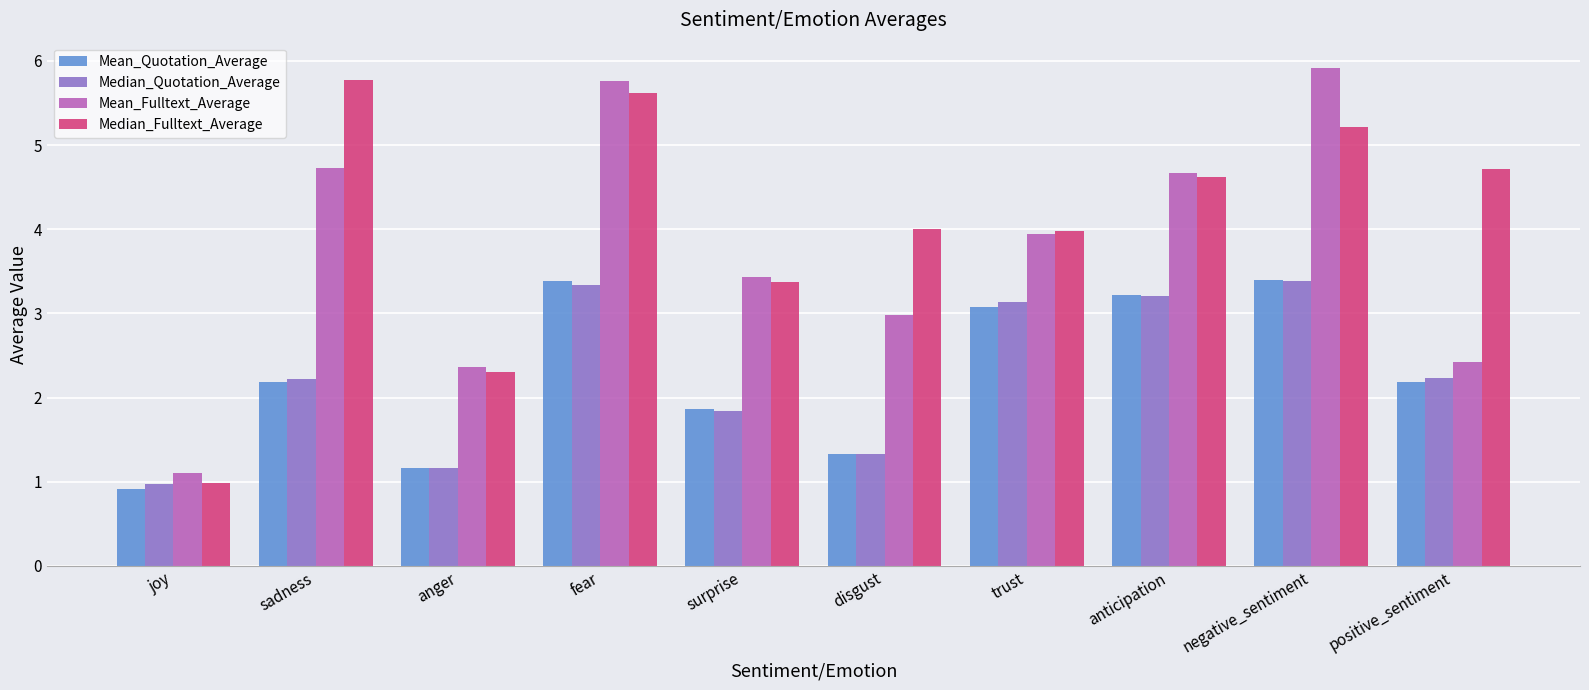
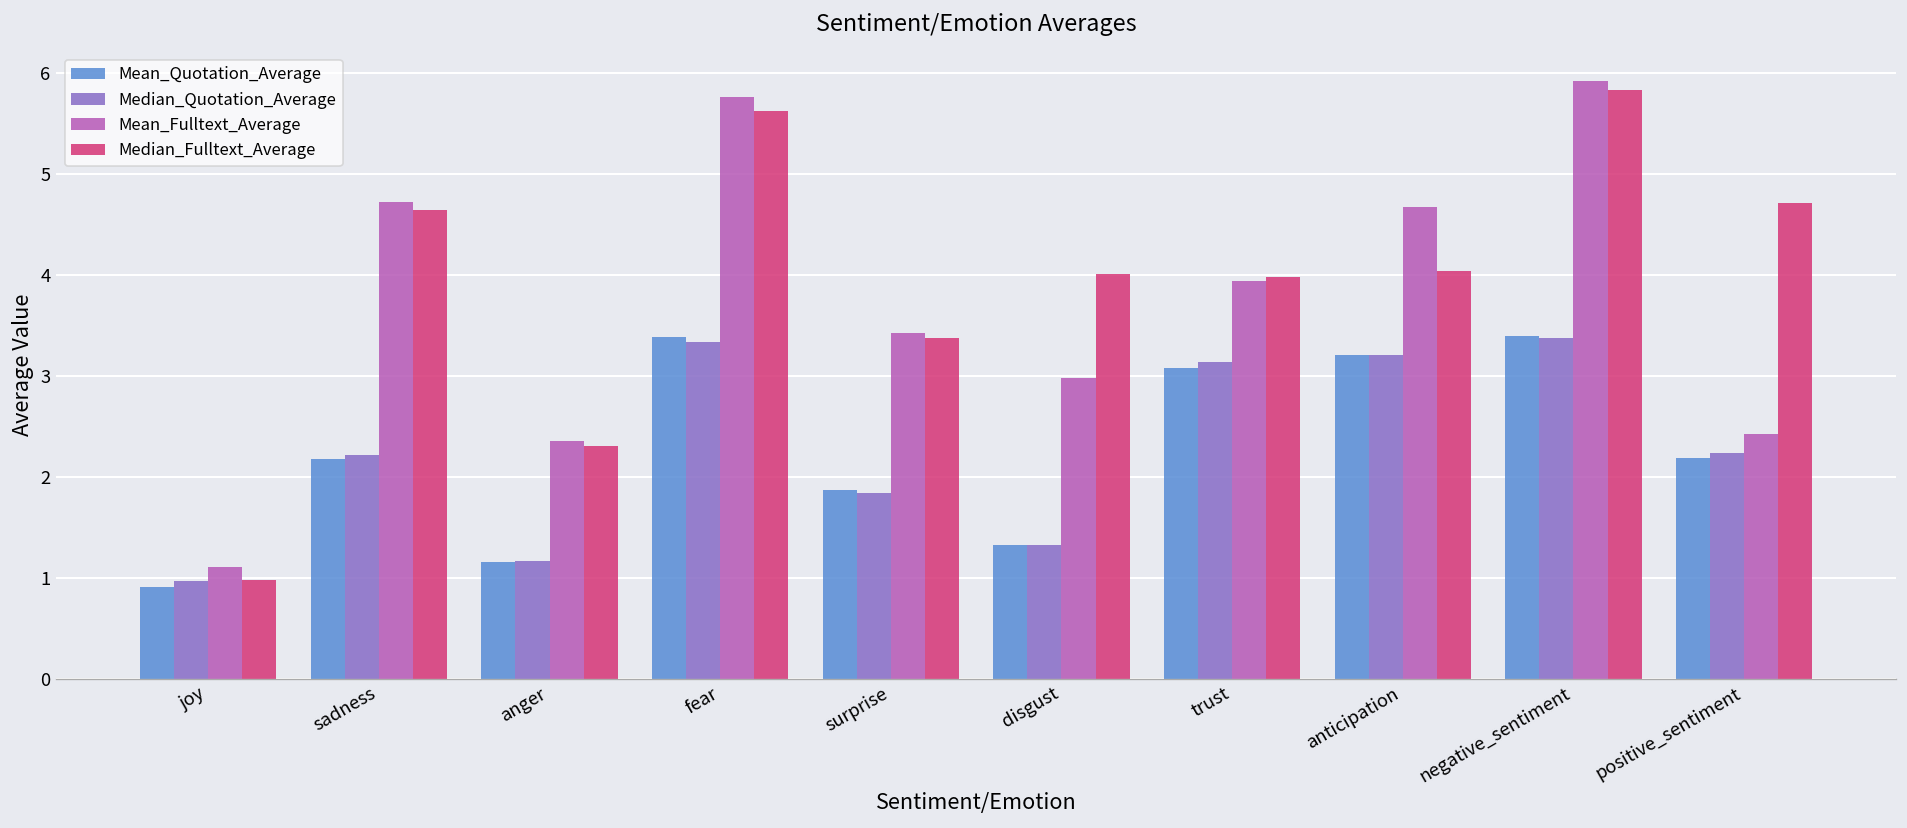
  {
    "Median_Fulltext_Average": {
      "joy": 1.0,
-     "sadness": 5.8,
+     "sadness": 4.6,
      "anger": 2.3,
      "fear": 5.6,
      "surprise": 3.4,
      "disgust": 4.0,
      "trust": 4.0,
-     "anticipation": 4.6,
-     "negative_sentiment": 5.2,
+     "anticipation": 4.0,
+     "negative_sentiment": 5.8,
      "positive_sentiment": 4.7
    }
  }
